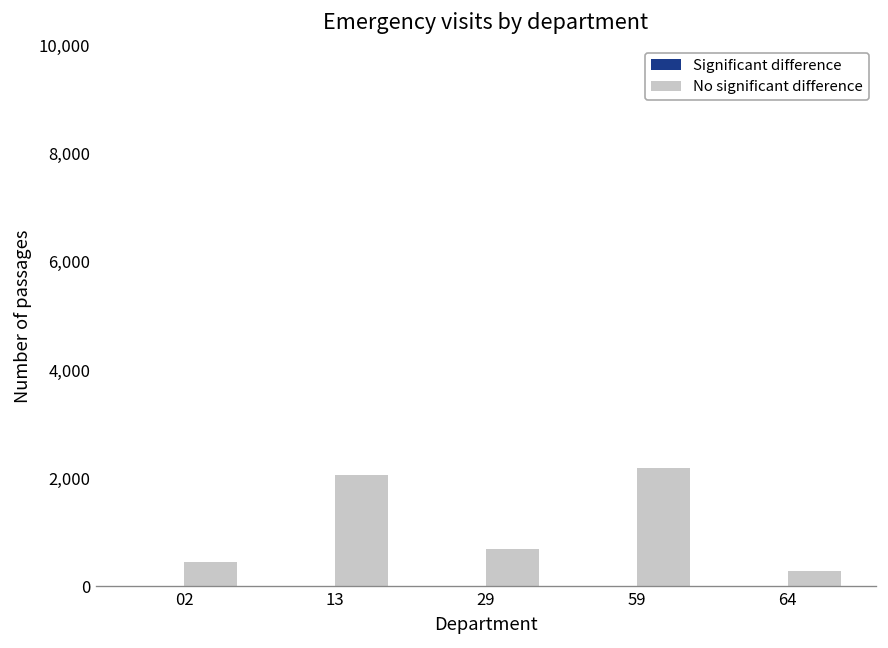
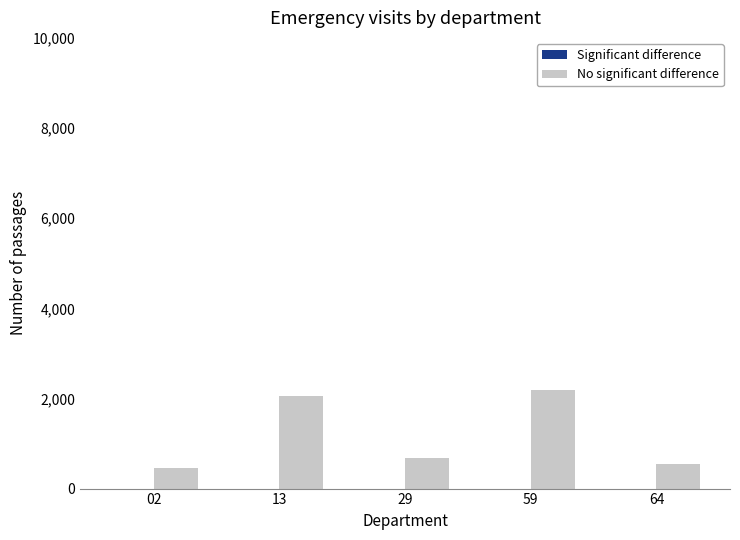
  {
    "Significant difference": {
      "02": "0",
      "13": "0",
      "29": "0",
      "59": "0",
      "64": "0"
    },
    "No significant difference": {
      "02": "500",
      "13": "2,100",
      "29": "700",
      "59": "2,200",
-     "64": "300"
+     "64": "500"
    }
  }
